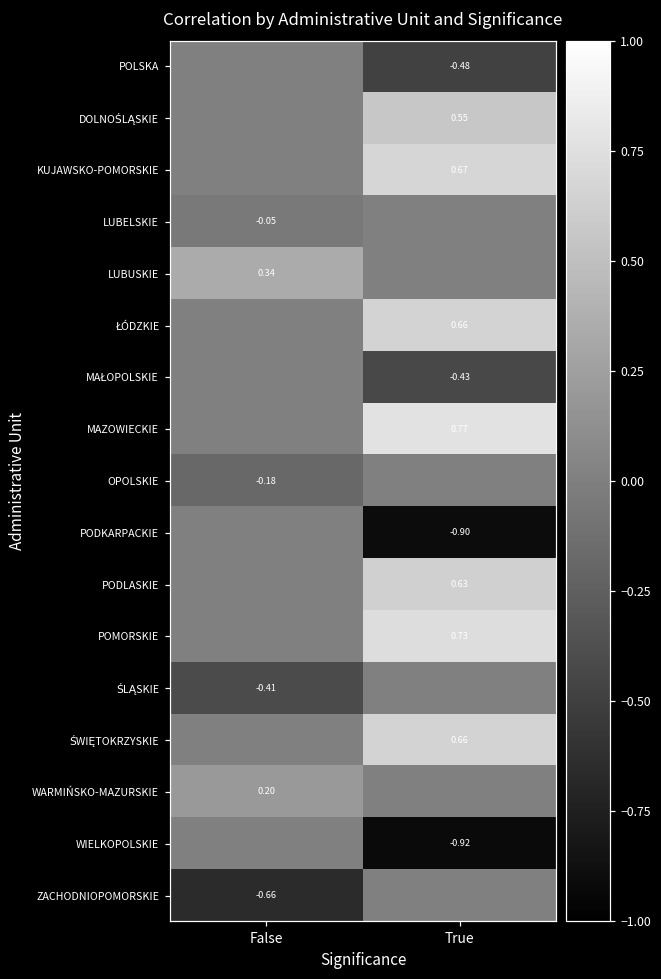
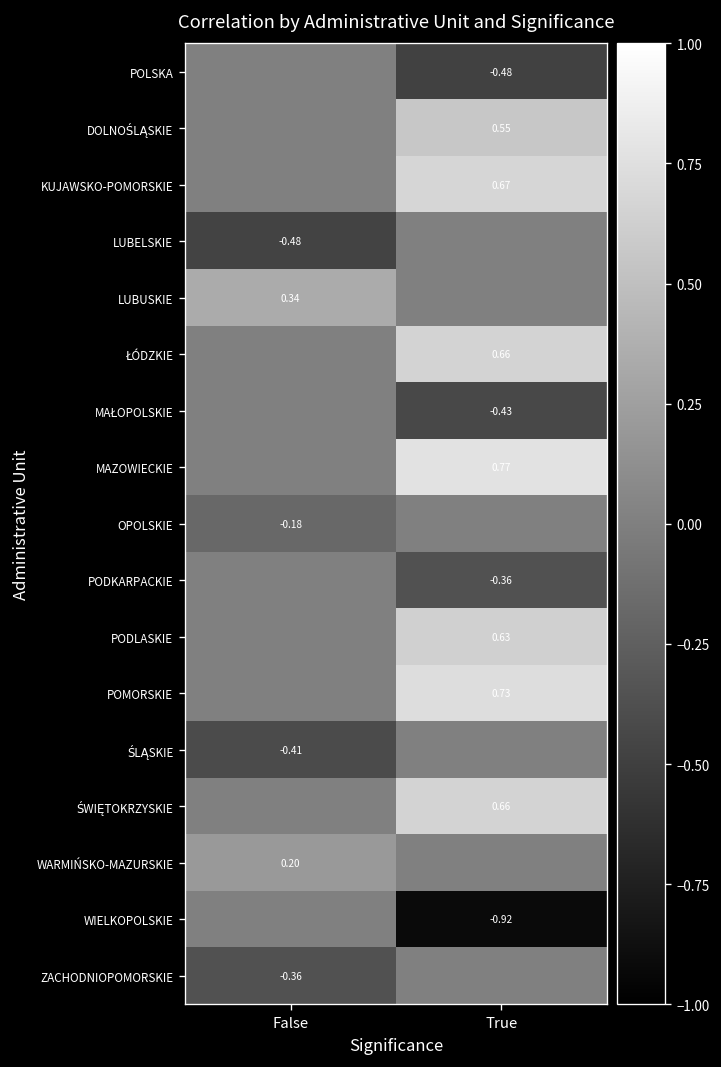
  {
    "POLSKA": {
      "True": -0.48
    },
    "DOLNOŚLĄSKIE": {
      "True": 0.55
    },
    "LUBELSKIE": {
-     "False": -0.05
+     "False": -0.48
    },
    "LUBUSKIE": {
      "False": 0.34
    },
    "MAŁOPOLSKIE": {
      "True": -0.43
    },
    "OPOLSKIE": {
      "False": -0.18
    },
    "PODKARPACKIE": {
-     "True": -0.90
+     "True": -0.36
    },
    "ŚLĄSKIE": {
      "False": -0.41
    },
    "WARMIŃSKO-MAZURSKIE": {
      "False": 0.20
    },
    "WIELKOPOLSKIE": {
      "True": -0.92
    },
    "ZACHODNIOPOMORSKIE": {
-     "False": -0.66
+     "False": -0.36
    }
  }
